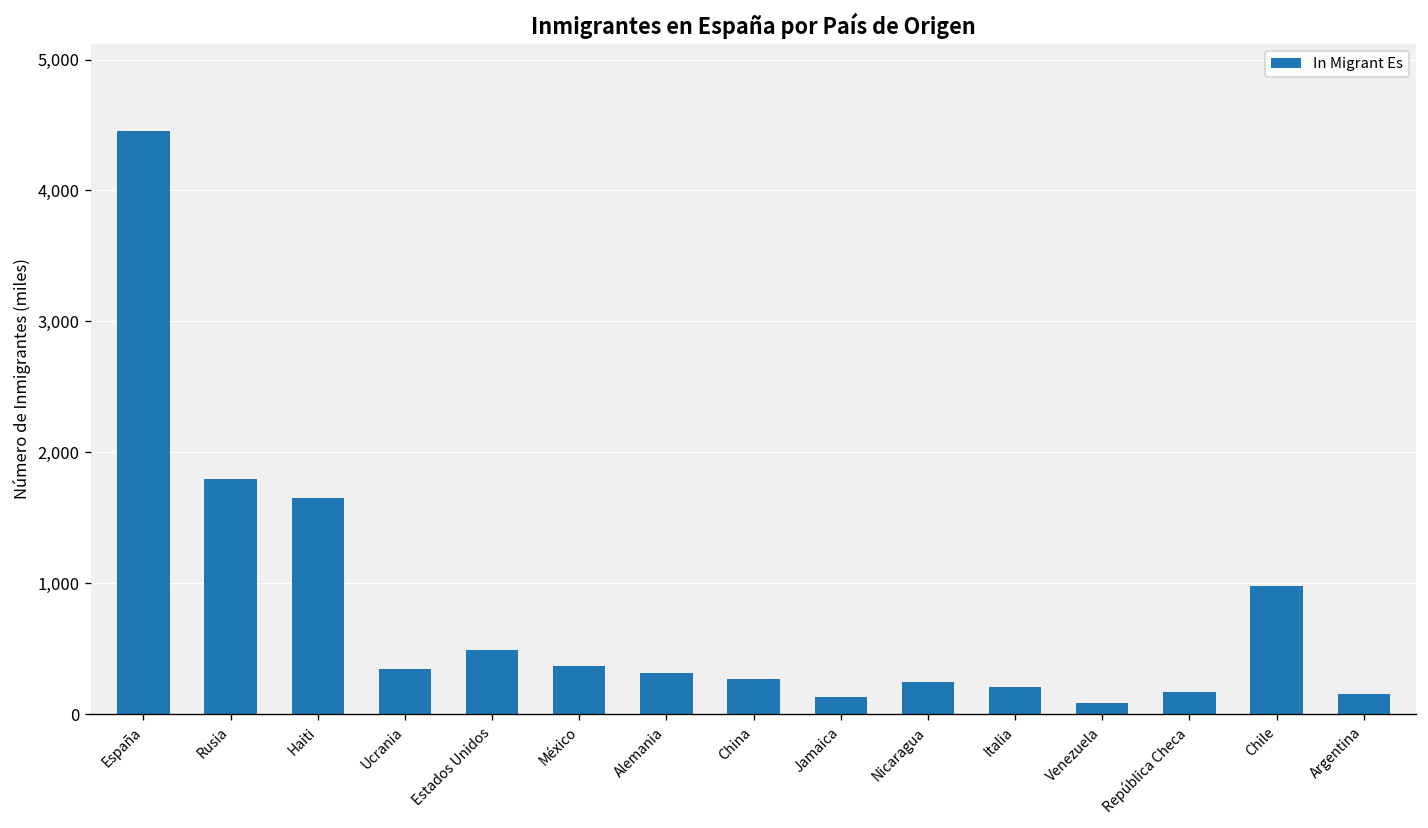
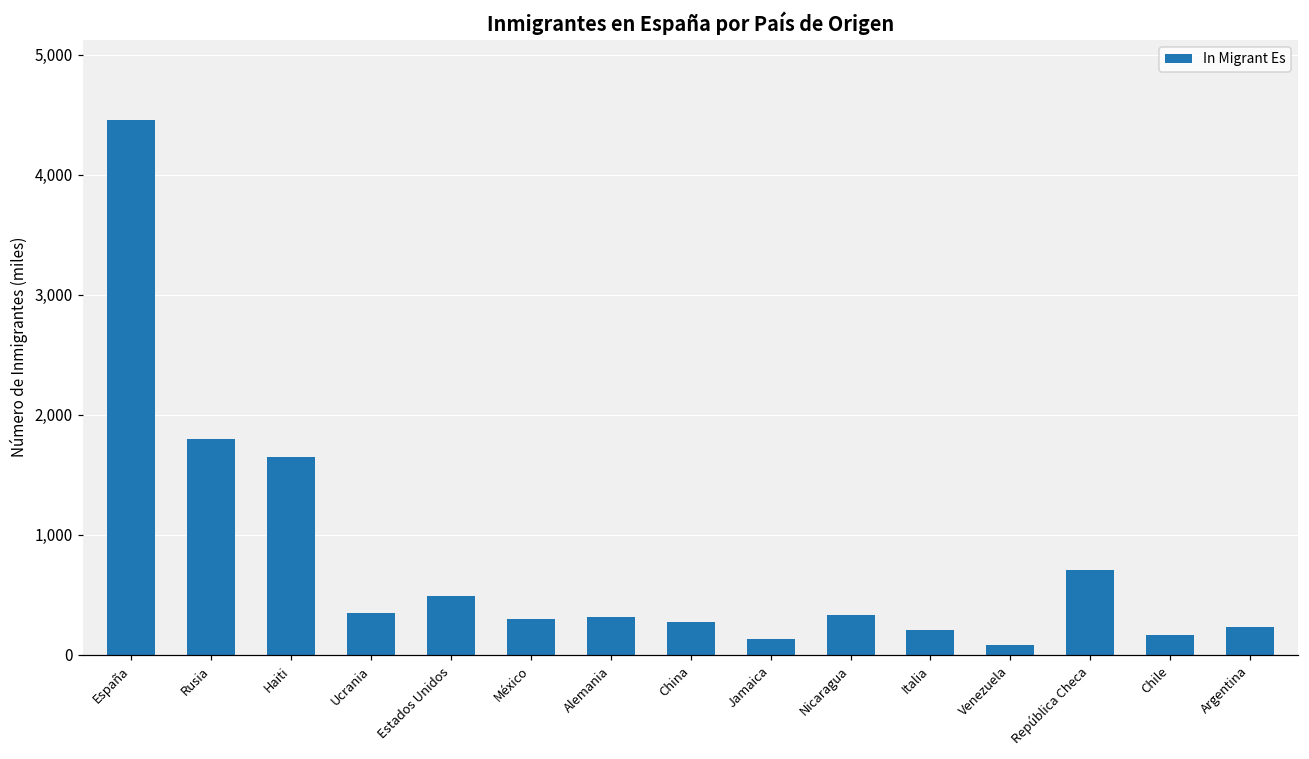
  {
    "España": "4,450",
    "Rusia": "1,790",
    "Haiti": "1,650",
    "Ucrania": "340",
    "Estados Unidos": "490",
-   "México": "370",
+   "México": "300",
    "Alemania": "310",
    "China": "270",
    "Jamaica": "130",
-   "Nicaragua": "250",
+   "Nicaragua": "330",
    "Italia": "200",
    "Venezuela": "80",
-   "República Checa": "170",
-   "Chile": "980",
-   "Argentina": "150"
+   "República Checa": "700",
+   "Chile": "160",
+   "Argentina": "230"
  }
